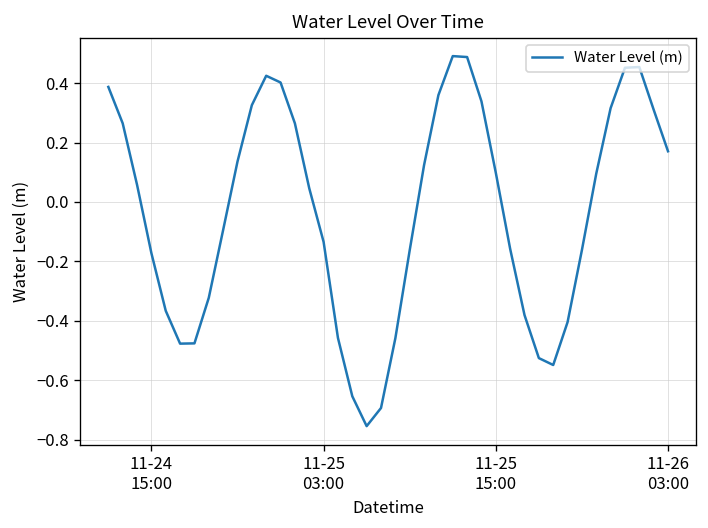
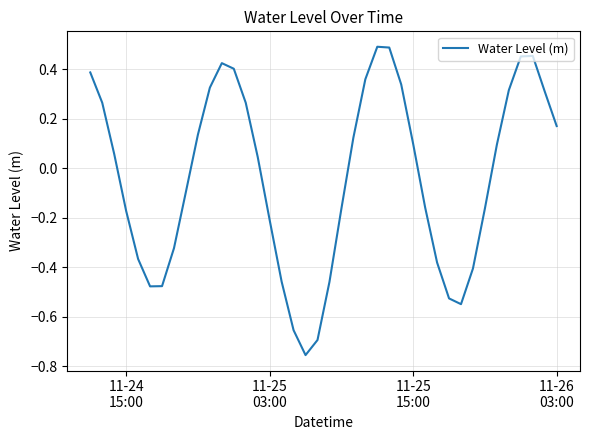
  {
    "11-24 15:00": -0.17,
-   "11-25 03:00": -0.13,
+   "11-25 03:00": -0.21,
    "11-25 15:00": 0.10,
    "11-26 03:00": 0.17
  }
